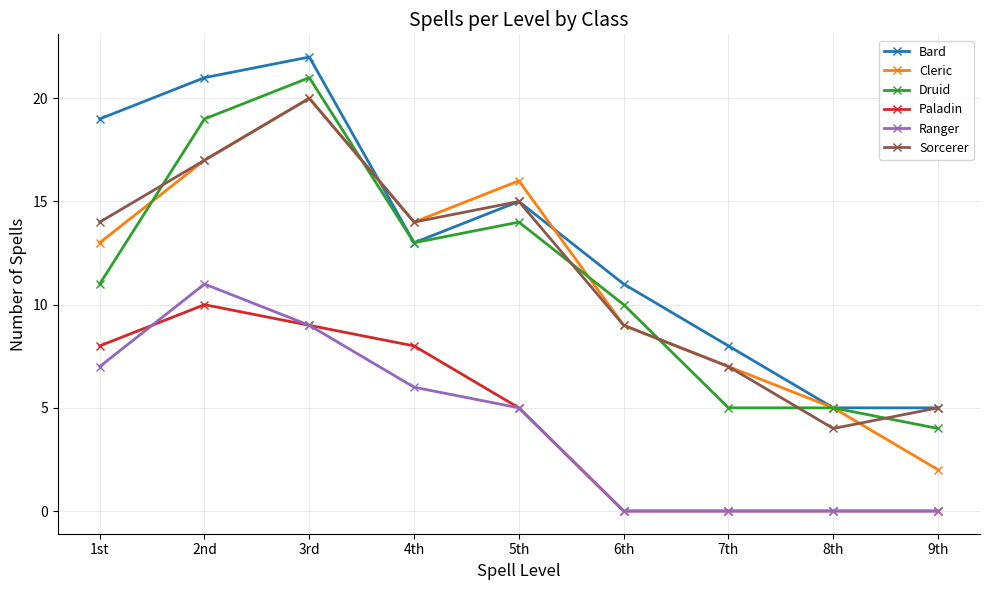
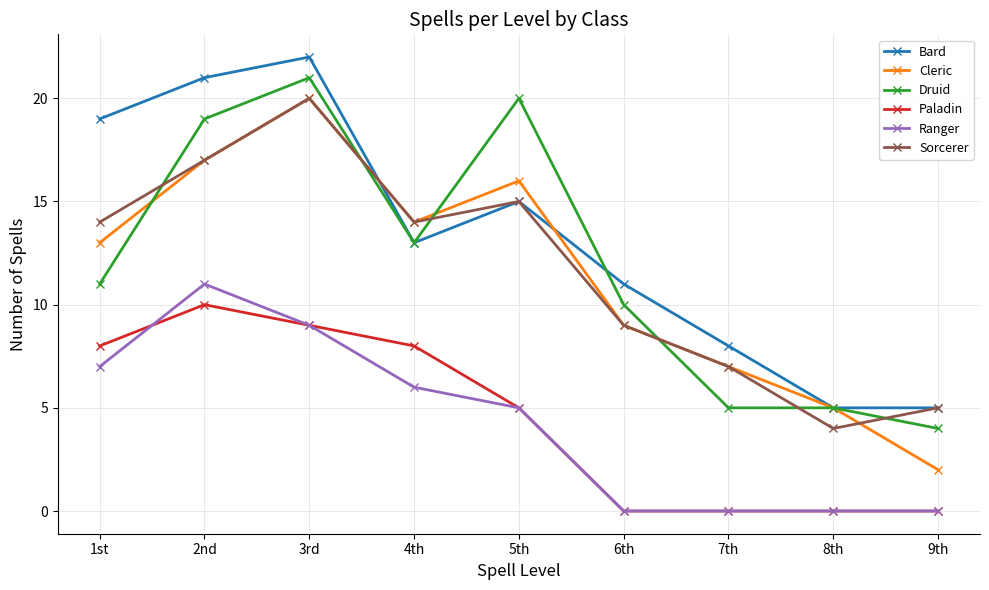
  {
    "Bard": {
      "1st": 19,
      "2nd": 21,
      "3rd": 22,
      "6th": 11,
      "7th": 8
    },
    "Cleric": {
      "1st": 13,
      "5th": 16,
      "9th": 2
    },
    "Druid": {
      "1st": 11,
      "2nd": 19,
      "3rd": 21,
-     "5th": 14,
+     "5th": 20,
      "6th": 10,
      "7th": 5,
      "9th": 4
    },
    "Paladin": {
      "1st": 8,
      "2nd": 10,
      "4th": 8
    },
    "Ranger": {
      "1st": 7,
      "2nd": 11,
      "4th": 6
    },
    "Sorcerer": {
      "1st": 14,
      "8th": 4
    }
  }
